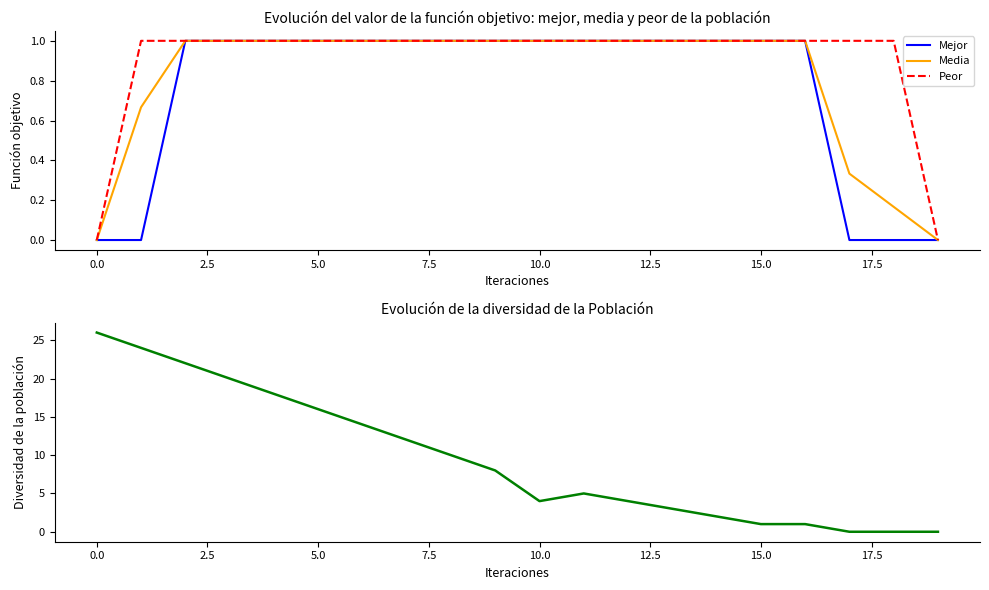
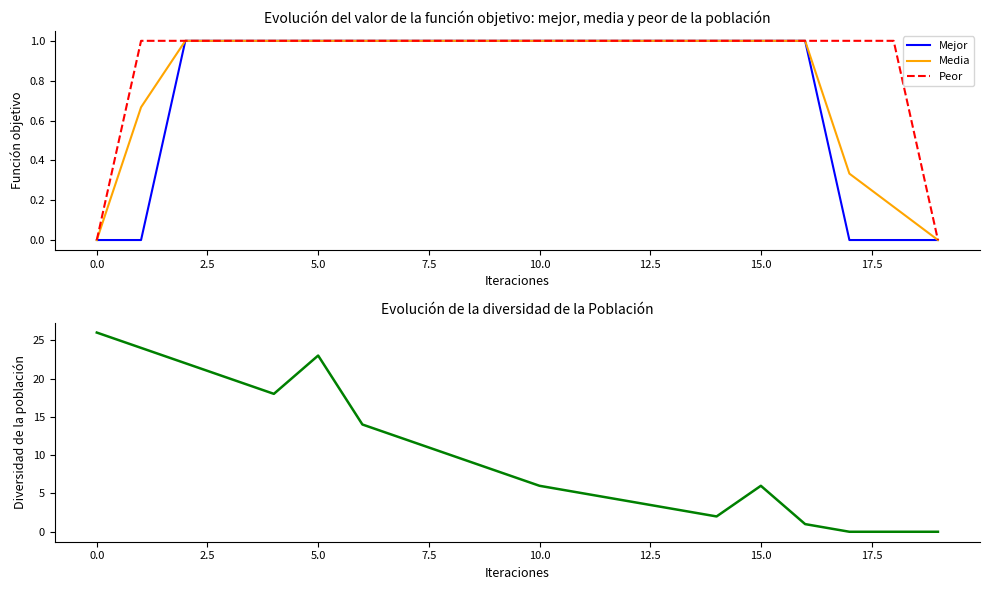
  {
    "Evolución de la diversidad de la Población": {
      "0.0": 26,
-     "5.0": 16,
-     "10.0": 4,
-     "15.0": 1
+     "5.0": 23,
+     "10.0": 6,
+     "15.0": 6
    }
  }
